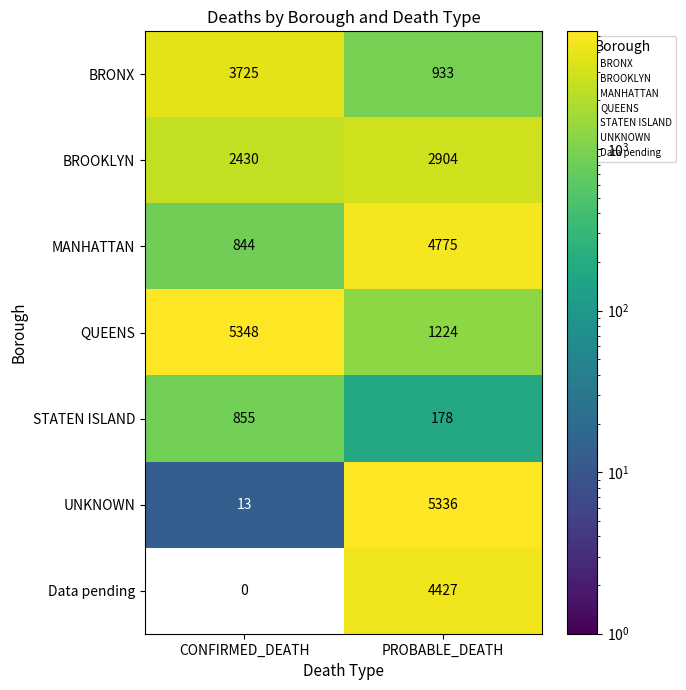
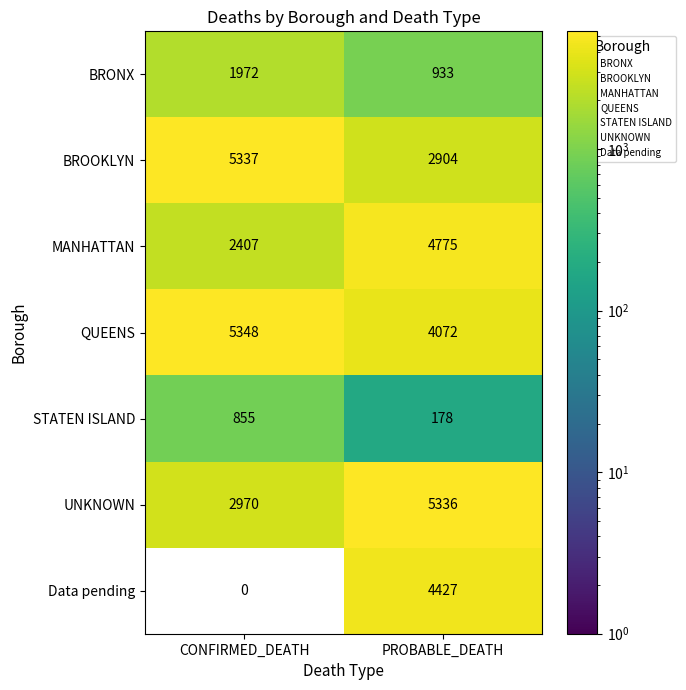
  {
    "BRONX": {
-     "CONFIRMED_DEATH": 3725,
+     "CONFIRMED_DEATH": 1972,
      "PROBABLE_DEATH": 933
    },
    "BROOKLYN": {
-     "CONFIRMED_DEATH": 2430,
+     "CONFIRMED_DEATH": 5337,
      "PROBABLE_DEATH": 2904
    },
    "MANHATTAN": {
-     "CONFIRMED_DEATH": 844,
+     "CONFIRMED_DEATH": 2407,
      "PROBABLE_DEATH": 4775
    },
    "QUEENS": {
      "CONFIRMED_DEATH": 5348,
-     "PROBABLE_DEATH": 1224
+     "PROBABLE_DEATH": 4072
    },
    "STATEN ISLAND": {
      "CONFIRMED_DEATH": 855,
      "PROBABLE_DEATH": 178
    },
    "UNKNOWN": {
-     "CONFIRMED_DEATH": 13,
+     "CONFIRMED_DEATH": 2970,
      "PROBABLE_DEATH": 5336
    },
    "Data pending": {
      "CONFIRMED_DEATH": 0,
      "PROBABLE_DEATH": 4427
    }
  }
